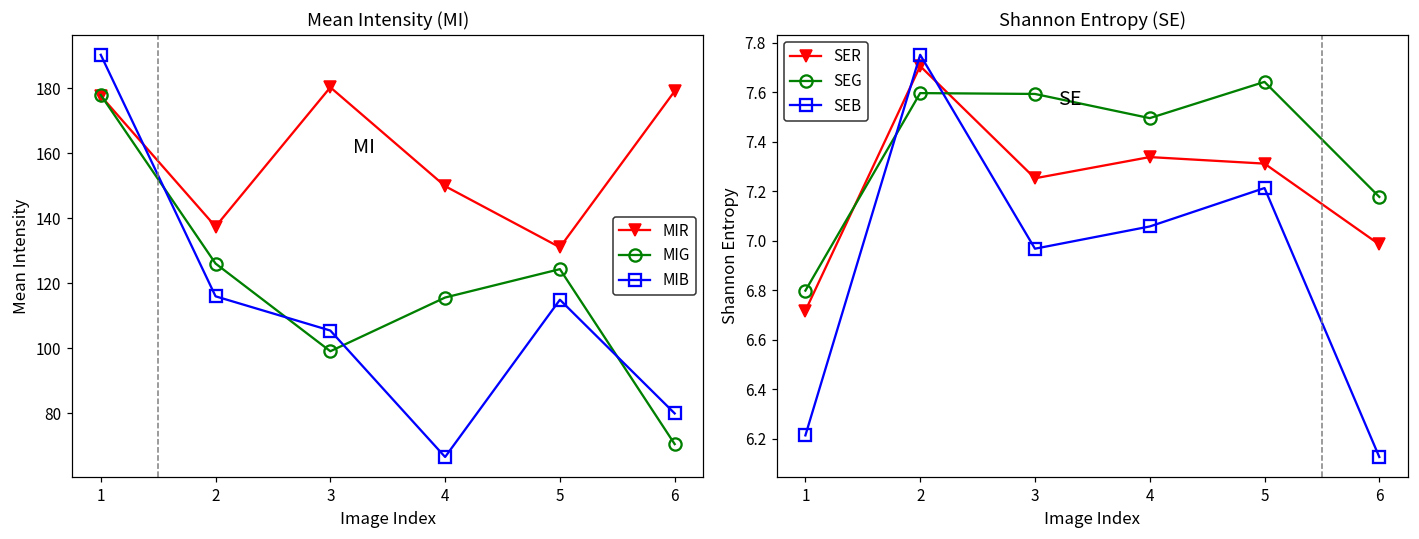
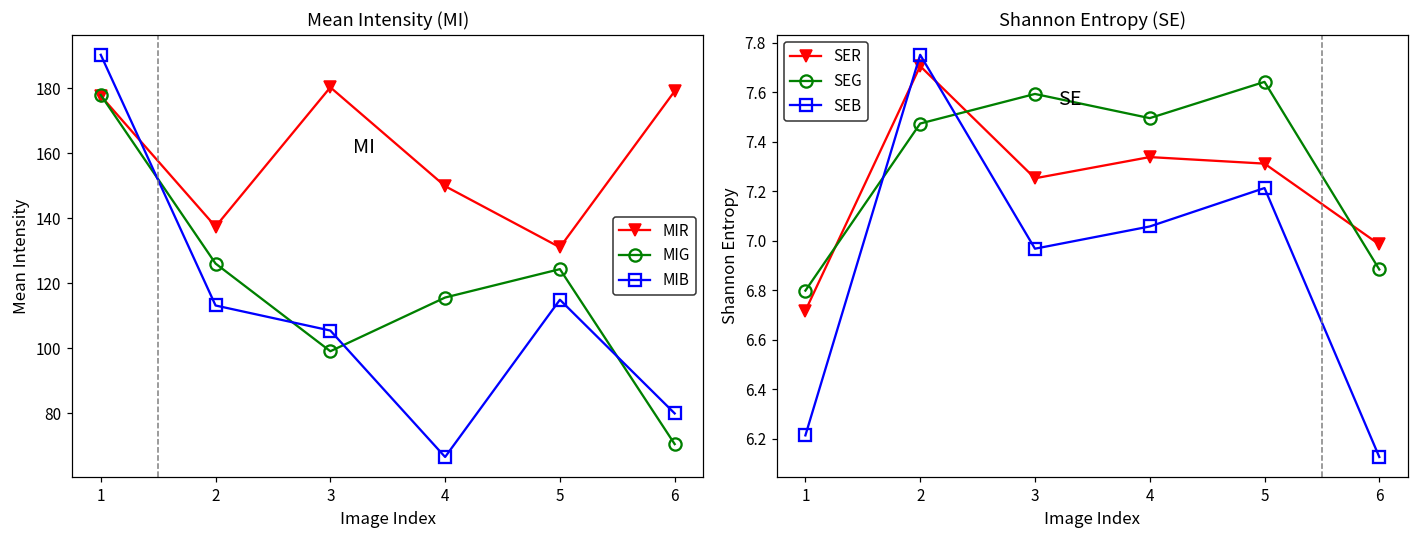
  {
    "Mean Intensity (MI)": {
      "MIR": {
        "2": 137,
        "3": 180,
        "4": 150,
        "5": 131,
        "6": 179
      },
      "MIG": {
        "2": 126,
        "3": 99,
        "4": 116,
        "5": 124,
        "6": 70
      },
      "MIB": {
        "1": 190,
-       "2": 116,
+       "2": 113,
        "3": 105,
        "4": 67,
        "5": 115,
        "6": 80
      }
    },
    "Shannon Entropy (SE)": {
      "SER": {
        "1": 6.72,
        "2": 7.71,
        "3": 7.25,
        "4": 7.34,
        "5": 7.31,
        "6": 6.99
      },
      "SEG": {
        "1": 6.80,
-       "2": 7.60,
+       "2": 7.47,
        "3": 7.59,
        "4": 7.50,
        "5": 7.64,
-       "6": 7.18
+       "6": 6.88
      },
      "SEB": {
        "1": 6.21,
        "2": 7.75,
        "3": 6.97,
        "4": 7.06,
        "5": 7.21,
        "6": 6.13
      }
    }
  }
